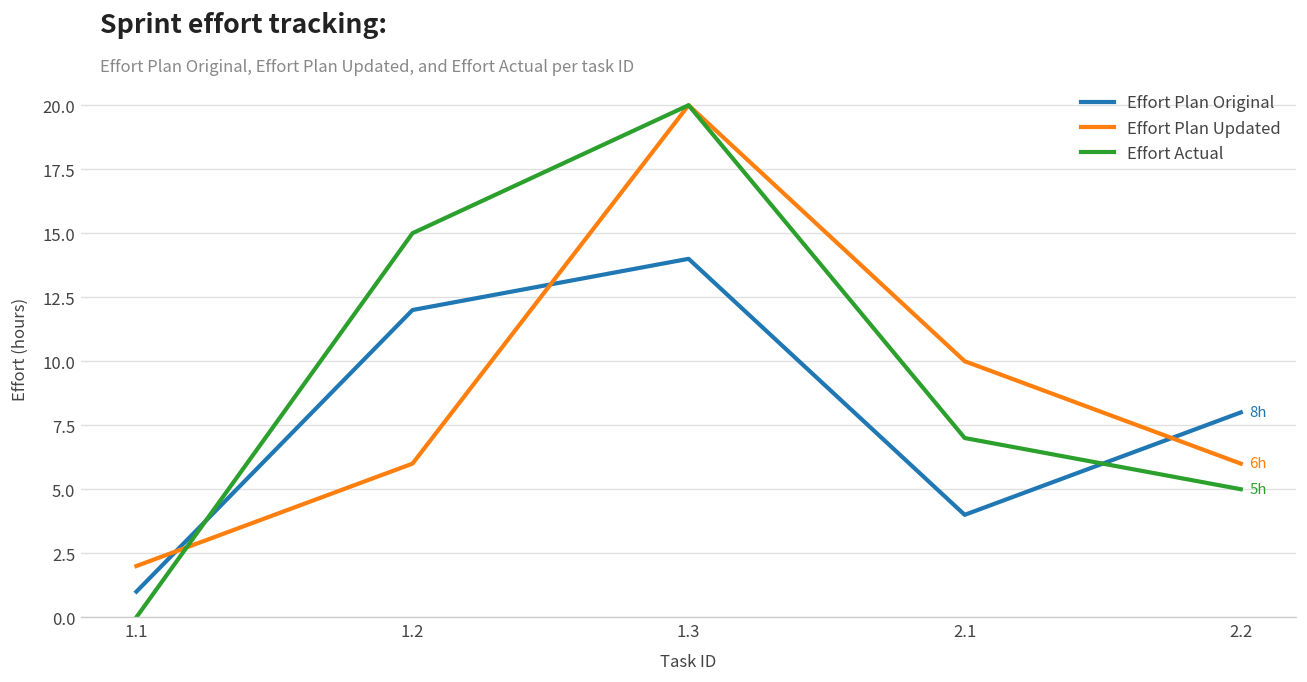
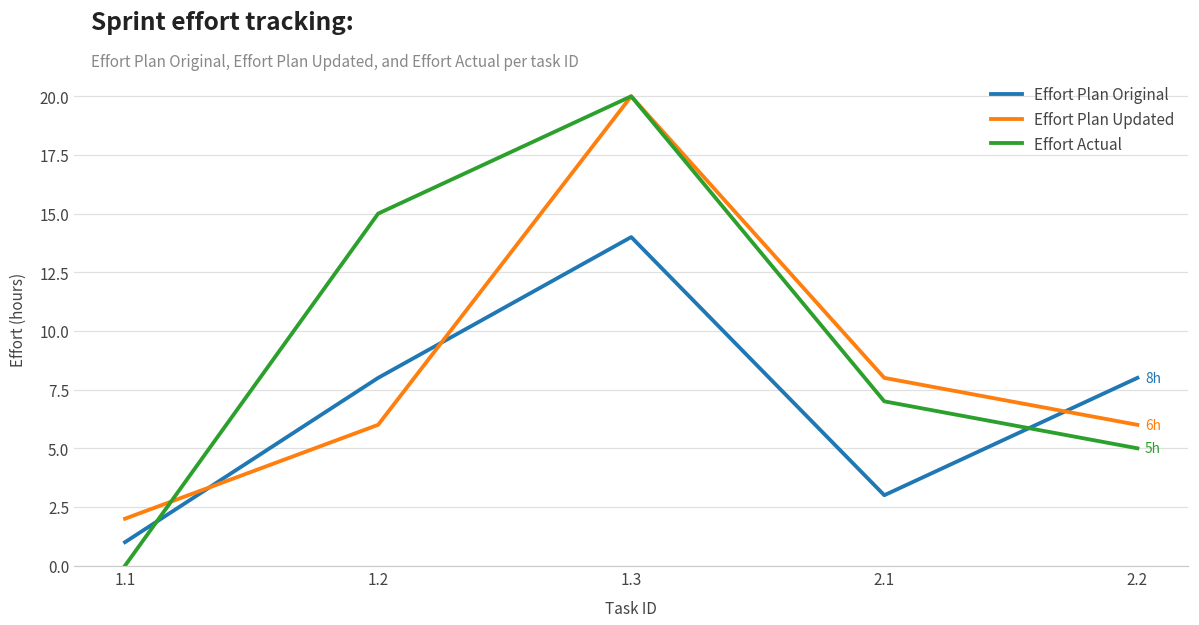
  {
    "Effort Plan Original": {
      "1.1": "1",
-     "1.2": "12",
+     "1.2": "8",
      "1.3": "14",
-     "2.1": "4"
+     "2.1": "3"
    },
    "Effort Plan Updated": {
      "1.1": "2",
      "1.2": "6",
-     "2.1": "10"
+     "2.1": "8"
    },
    "Effort Actual": {
      "2.2": "5h"
    }
  }
